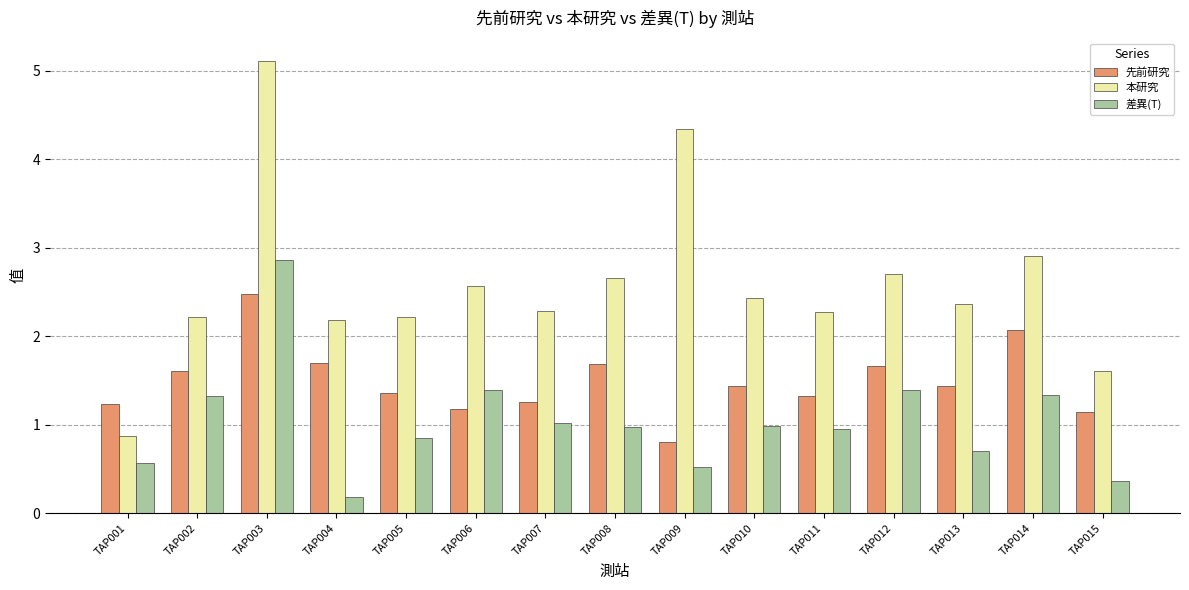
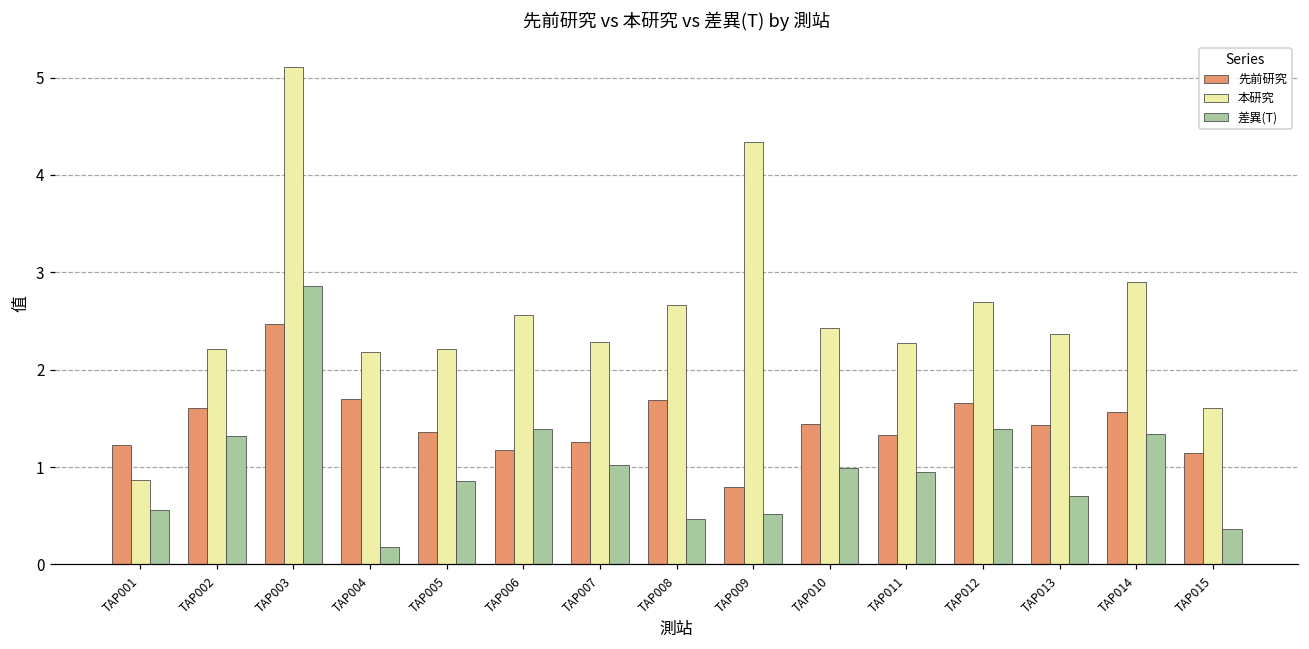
  {
    "先前研究": {
      "TAP001": 1.2,
      "TAP002": 1.6,
      "TAP003": 2.5,
      "TAP004": 1.7,
      "TAP005": 1.4,
      "TAP006": 1.2,
      "TAP007": 1.3,
      "TAP008": 1.7,
      "TAP009": 0.8,
      "TAP010": 1.4,
      "TAP011": 1.3,
      "TAP012": 1.7,
      "TAP013": 1.4,
-     "TAP014": 2.1,
+     "TAP014": 1.6,
      "TAP015": 1.1
    },
    "本研究": {
      "TAP001": 0.9,
      "TAP002": 2.2,
      "TAP003": 5.1,
      "TAP004": 2.2,
      "TAP005": 2.2,
      "TAP006": 2.6,
      "TAP007": 2.3,
      "TAP008": 2.7,
      "TAP009": 4.3,
      "TAP010": 2.4,
      "TAP011": 2.3,
      "TAP012": 2.7,
      "TAP013": 2.4,
      "TAP014": 2.9,
      "TAP015": 1.6
    },
    "差異(T)": {
      "TAP001": 0.6,
      "TAP002": 1.3,
      "TAP003": 2.9,
      "TAP004": 0.2,
      "TAP005": 0.9,
      "TAP006": 1.4,
      "TAP007": 1.0,
-     "TAP008": 1.0,
+     "TAP008": 0.5,
      "TAP009": 0.5,
      "TAP010": 1.0,
      "TAP011": 0.9,
      "TAP012": 1.4,
      "TAP013": 0.7,
      "TAP014": 1.3,
      "TAP015": 0.4
    }
  }
